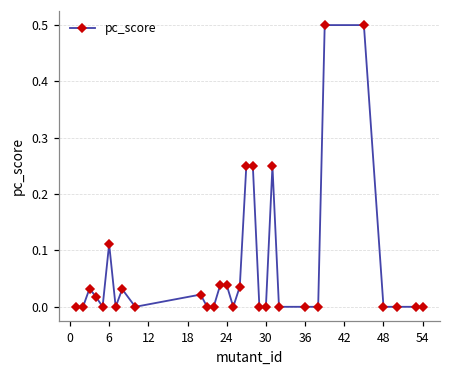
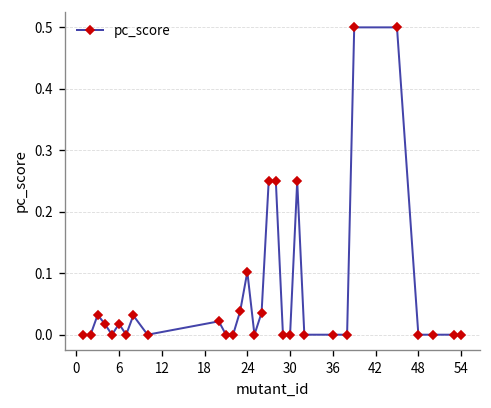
  {
-   "6": 0.11,
-   "24": 0.04,
+   "6": 0.02,
+   "24": 0.10,
    "30": 0.00,
    "36": 0.00,
    "48": 0.00,
    "54": 0.00
  }
